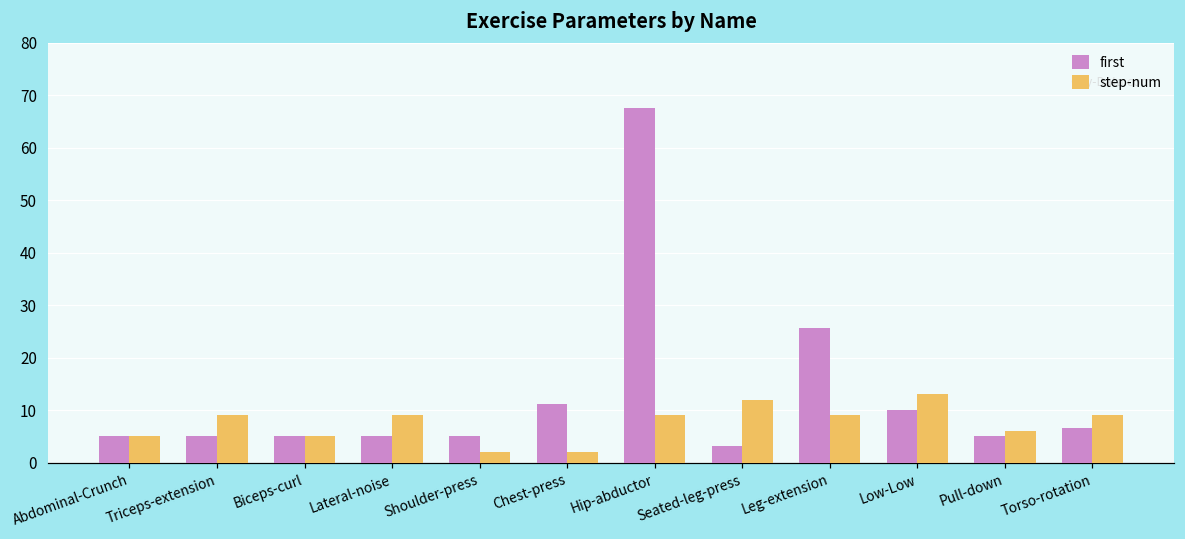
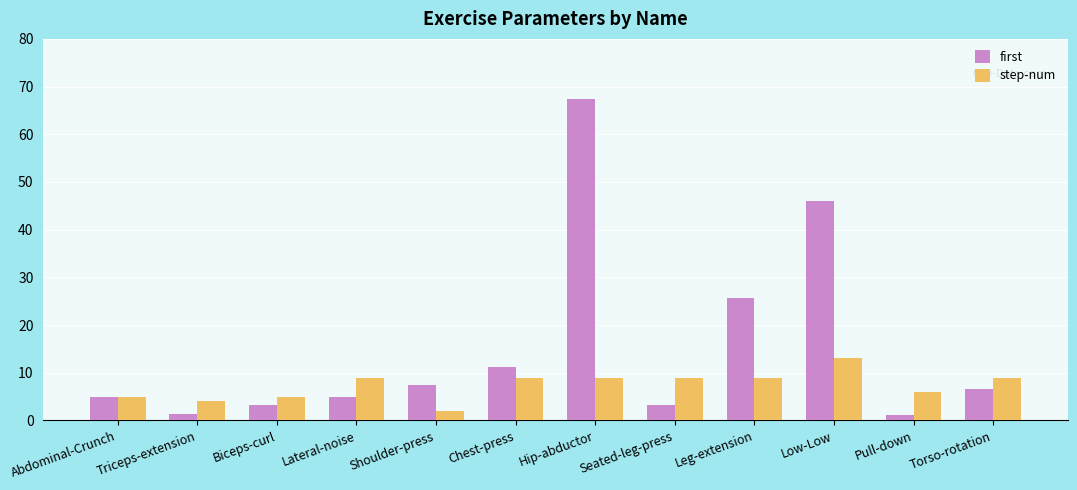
  {
    "first": {
      "Abdominal-Crunch": 5,
-     "Triceps-extension": 5,
-     "Biceps-curl": 5,
+     "Triceps-extension": 1,
+     "Biceps-curl": 3,
      "Lateral-noise": 5,
-     "Shoulder-press": 5,
+     "Shoulder-press": 7,
      "Chest-press": 11,
      "Hip-abductor": 68,
      "Seated-leg-press": 3,
      "Leg-extension": 26,
-     "Low-Low": 10,
-     "Pull-down": 5,
+     "Low-Low": 46,
+     "Pull-down": 1,
      "Torso-rotation": 7
    },
    "step-num": {
      "Abdominal-Crunch": 5,
-     "Triceps-extension": 9,
+     "Triceps-extension": 4,
      "Biceps-curl": 5,
      "Lateral-noise": 9,
      "Shoulder-press": 2,
-     "Chest-press": 2,
+     "Chest-press": 9,
      "Hip-abductor": 9,
-     "Seated-leg-press": 12,
+     "Seated-leg-press": 9,
      "Leg-extension": 9,
      "Low-Low": 13,
      "Pull-down": 6,
      "Torso-rotation": 9
    }
  }
